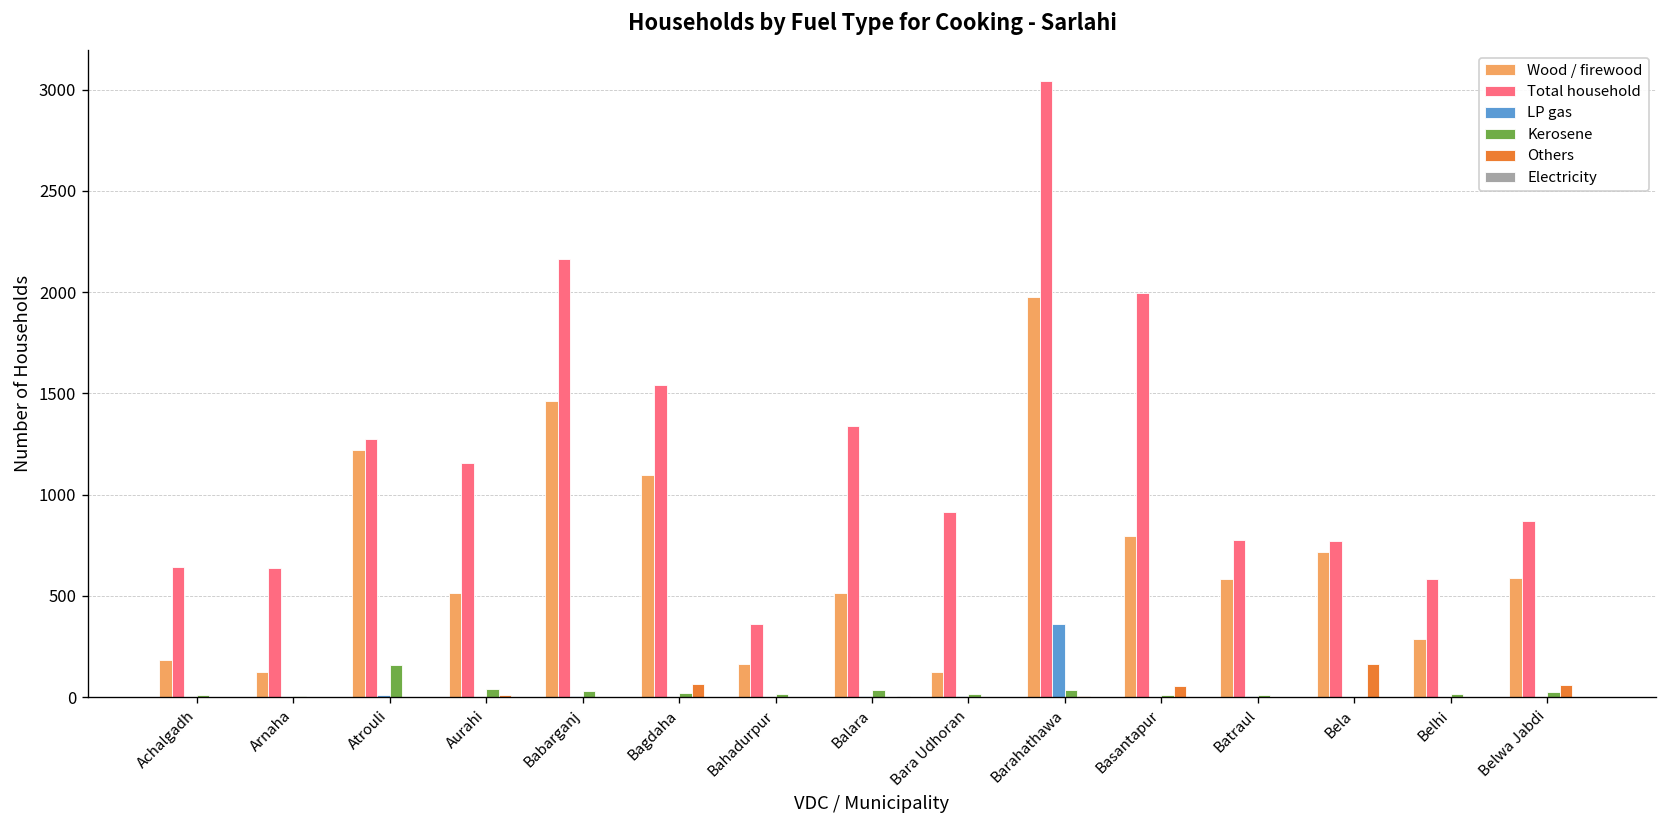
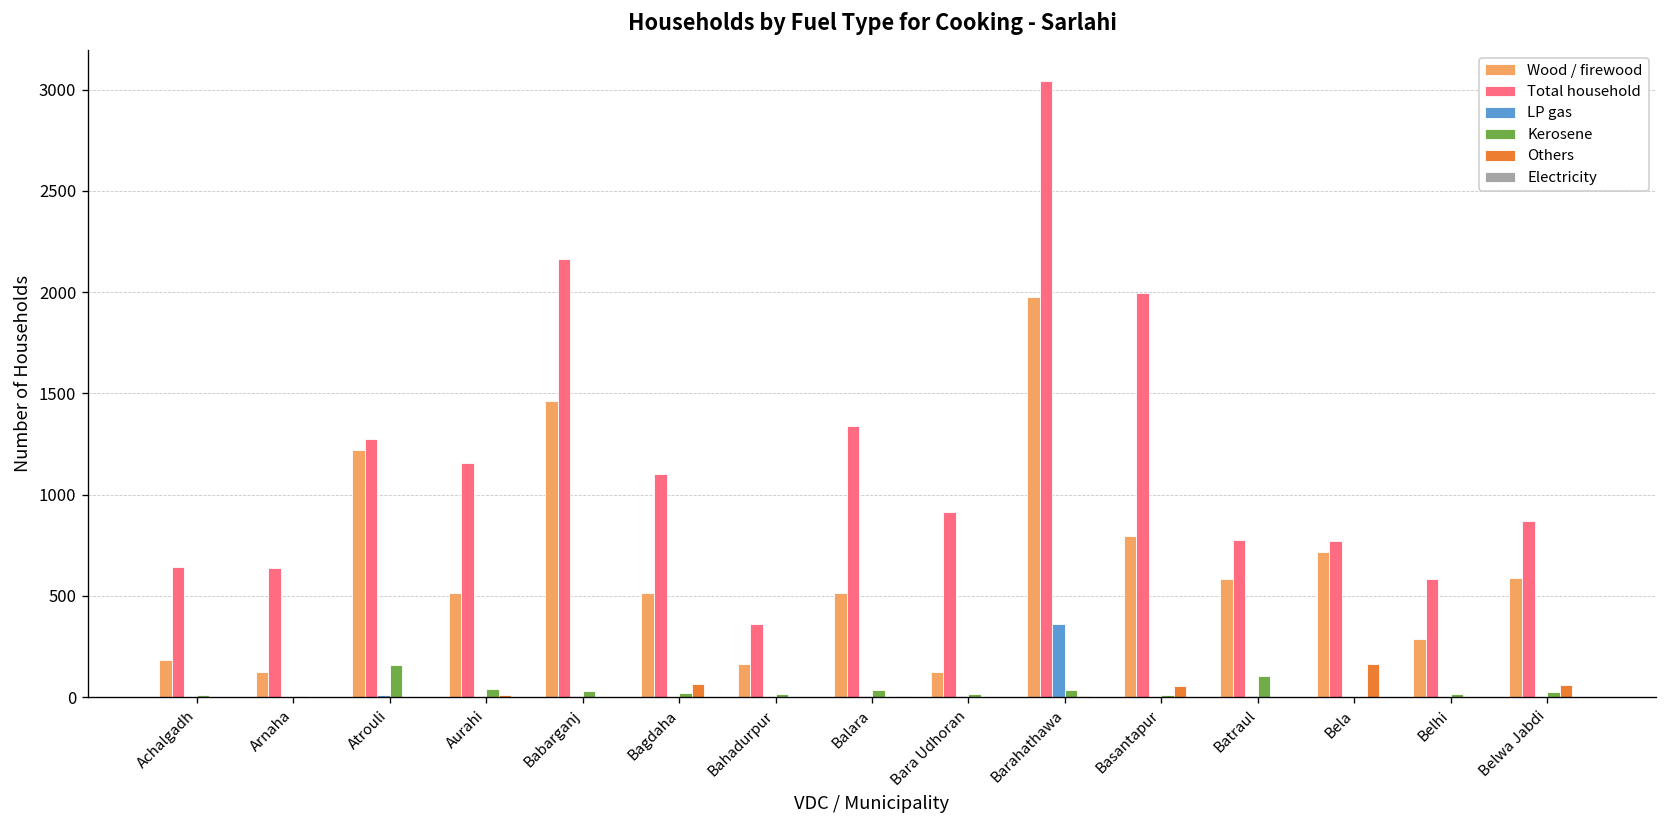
  {
    "Wood / firewood": {
      "Achalgadh": 190,
      "Arnaha": 130,
      "Atrouli": 1220,
      "Aurahi": 520,
      "Babarganj": 1460,
-     "Bagdaha": 1100,
+     "Bagdaha": 510,
      "Bahadurpur": 160,
      "Balara": 520,
      "Bara Udhoran": 130,
      "Barahathawa": 1980,
      "Basantapur": 800,
      "Batraul": 580,
      "Bela": 720,
      "Belhi": 290,
      "Belwa Jabdi": 590
    },
    "Total household": {
      "Achalgadh": 640,
      "Arnaha": 640,
      "Atrouli": 1280,
      "Aurahi": 1160,
      "Babarganj": 2160,
-     "Bagdaha": 1540,
+     "Bagdaha": 1100,
      "Bahadurpur": 360,
      "Balara": 1340,
      "Bara Udhoran": 910,
      "Barahathawa": 3040,
      "Basantapur": 2000,
      "Batraul": 780,
      "Bela": 770,
      "Belhi": 580,
      "Belwa Jabdi": 870
    },
    "LP gas": {
      "Bagdaha": 0,
      "Bahadurpur": 0,
      "Barahathawa": 360,
      "Belwa Jabdi": 0
    },
    "Kerosene": {
      "Atrouli": 160,
      "Aurahi": 40,
      "Babarganj": 30,
      "Bagdaha": 20,
      "Bahadurpur": 20,
      "Balara": 40,
      "Bara Udhoran": 20,
      "Barahathawa": 40,
-     "Batraul": 10,
+     "Batraul": 110,
      "Belhi": 20,
      "Belwa Jabdi": 30
    },
    "Others": {
      "Arnaha": 0,
      "Atrouli": 0,
      "Bagdaha": 60,
      "Bahadurpur": 0,
      "Bara Udhoran": 0,
      "Basantapur": 50,
      "Batraul": 0,
      "Bela": 160,
      "Belhi": 0,
      "Belwa Jabdi": 60
    },
    "Electricity": {
      "Achalgadh": 0,
      "Arnaha": 0,
      "Atrouli": 0,
      "Aurahi": 0,
      "Babarganj": 0,
      "Bagdaha": 0,
      "Bahadurpur": 0,
      "Bara Udhoran": 0,
      "Barahathawa": 0,
      "Basantapur": 0,
      "Bela": 0,
      "Belhi": 0,
      "Belwa Jabdi": 0
    }
  }
